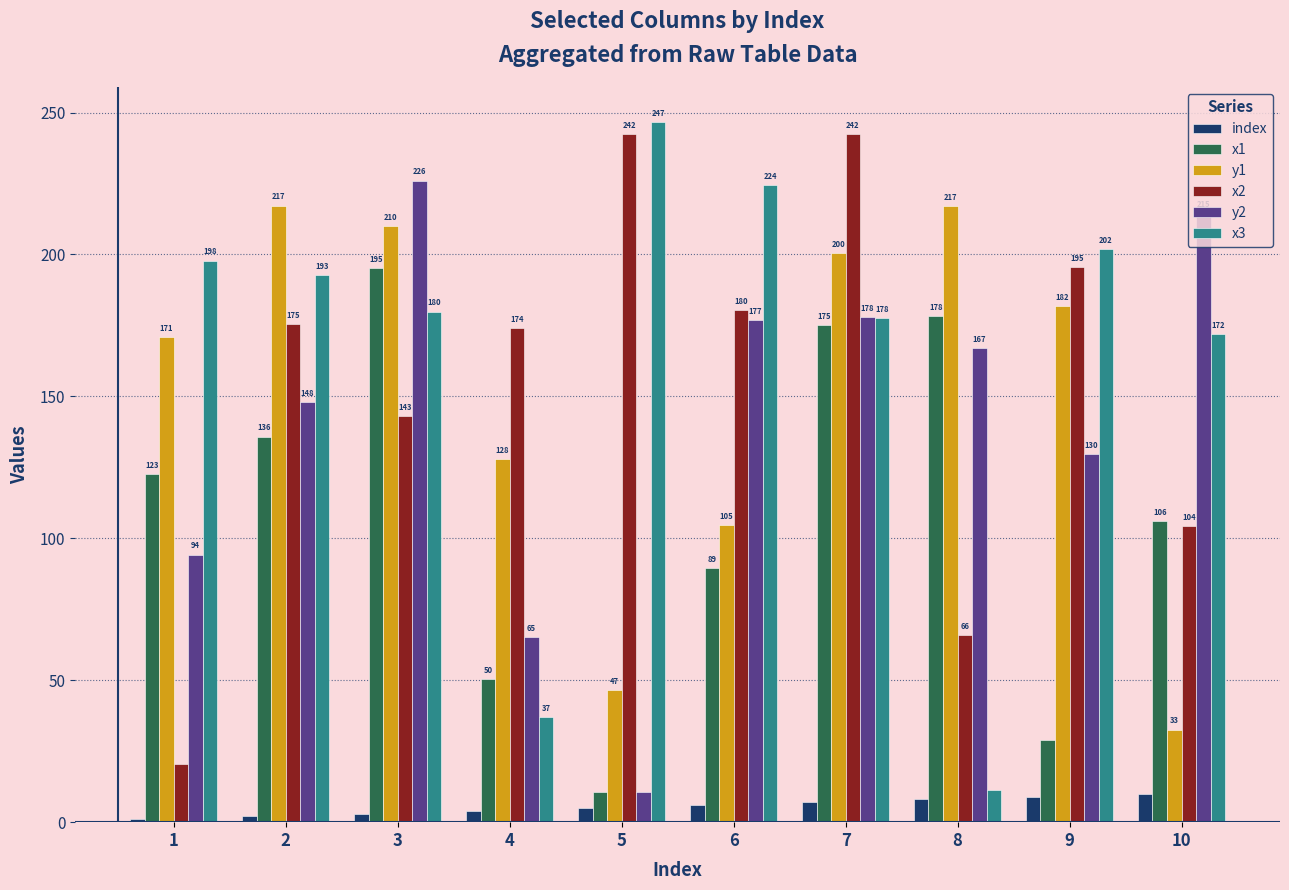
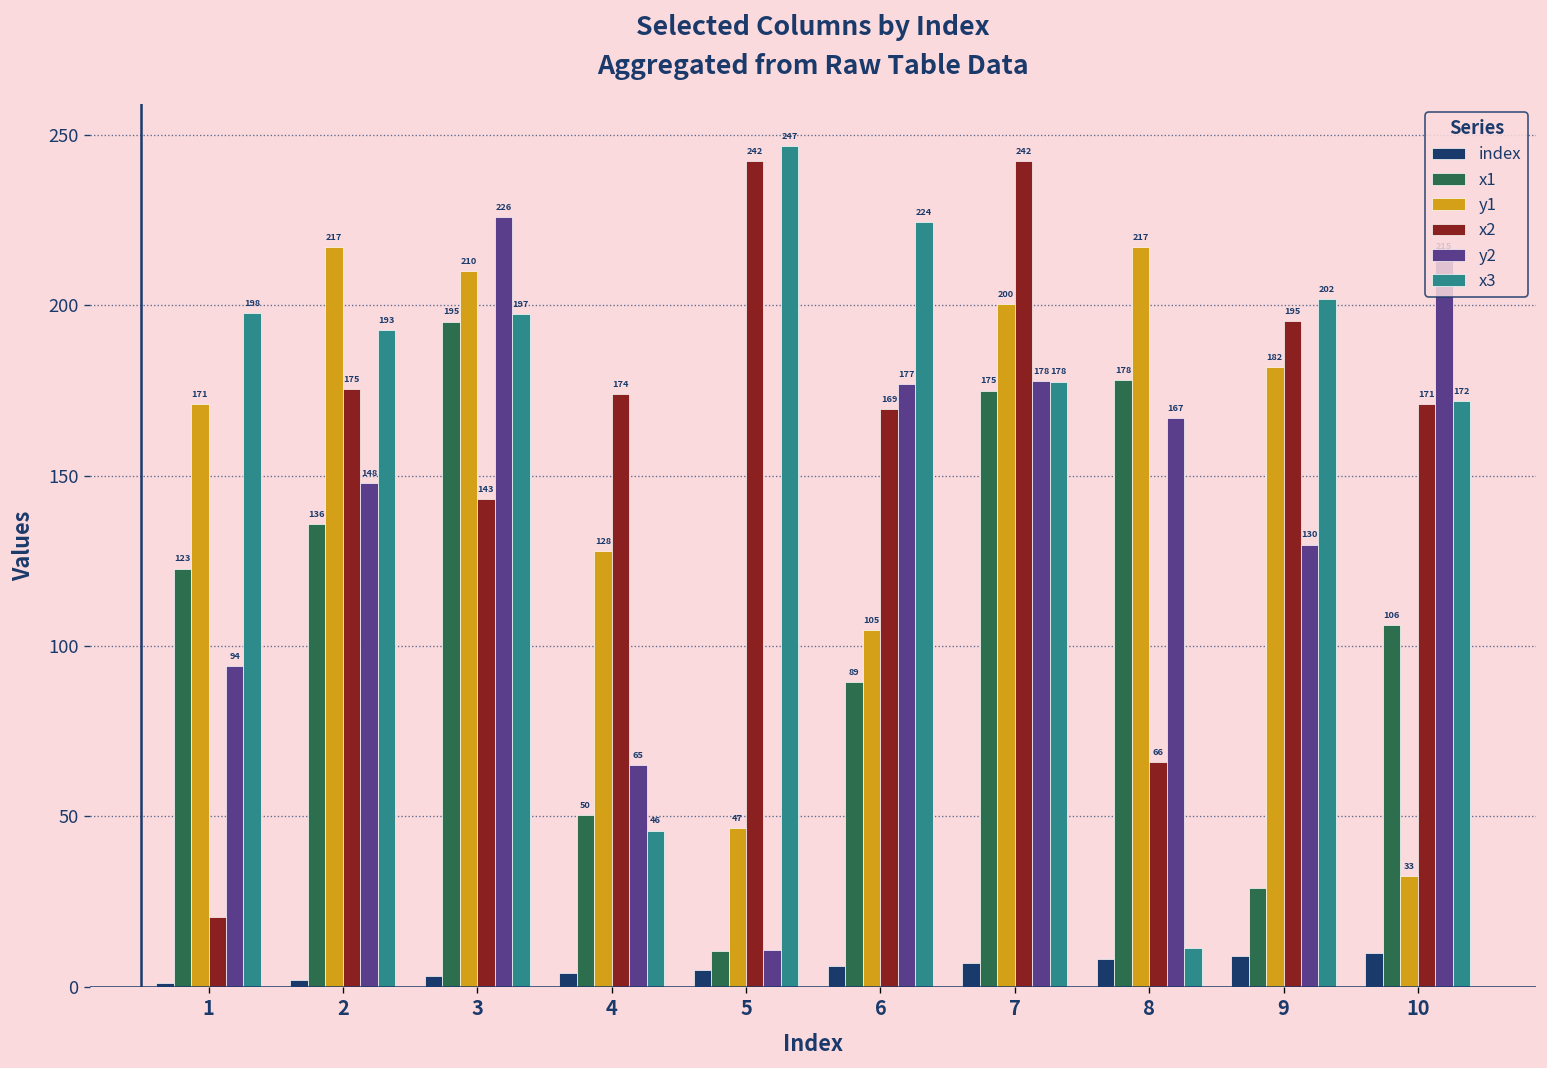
  {
    "index": {
      "1": 1,
      "2": 2,
      "3": 3,
      "4": 4,
      "5": 5,
      "6": 6,
      "7": 7,
      "8": 8,
      "9": 9,
      "10": 10
    },
    "x1": {
      "1": 123,
      "2": 136,
      "3": 195,
      "4": 50,
      "6": 89,
      "7": 175,
      "8": 178,
      "10": 106
    },
    "y1": {
      "1": 171,
      "2": 217,
      "3": 210,
      "4": 128,
      "5": 47,
      "6": 105,
      "7": 200,
      "8": 217,
      "9": 182,
      "10": 33
    },
    "x2": {
      "2": 175,
      "3": 143,
      "4": 174,
      "5": 242,
-     "6": 180,
+     "6": 169,
      "7": 242,
      "8": 66,
      "9": 195,
-     "10": 104
+     "10": 171
    },
    "y2": {
      "1": 94,
      "2": 148,
      "3": 226,
      "4": 65,
      "6": 177,
      "7": 178,
      "8": 167,
      "9": 130
    },
    "x3": {
      "1": 198,
      "2": 193,
-     "3": 180,
-     "4": 37,
+     "3": 197,
+     "4": 46,
      "5": 247,
      "6": 224,
      "7": 178,
      "9": 202,
      "10": 172
    }
  }
